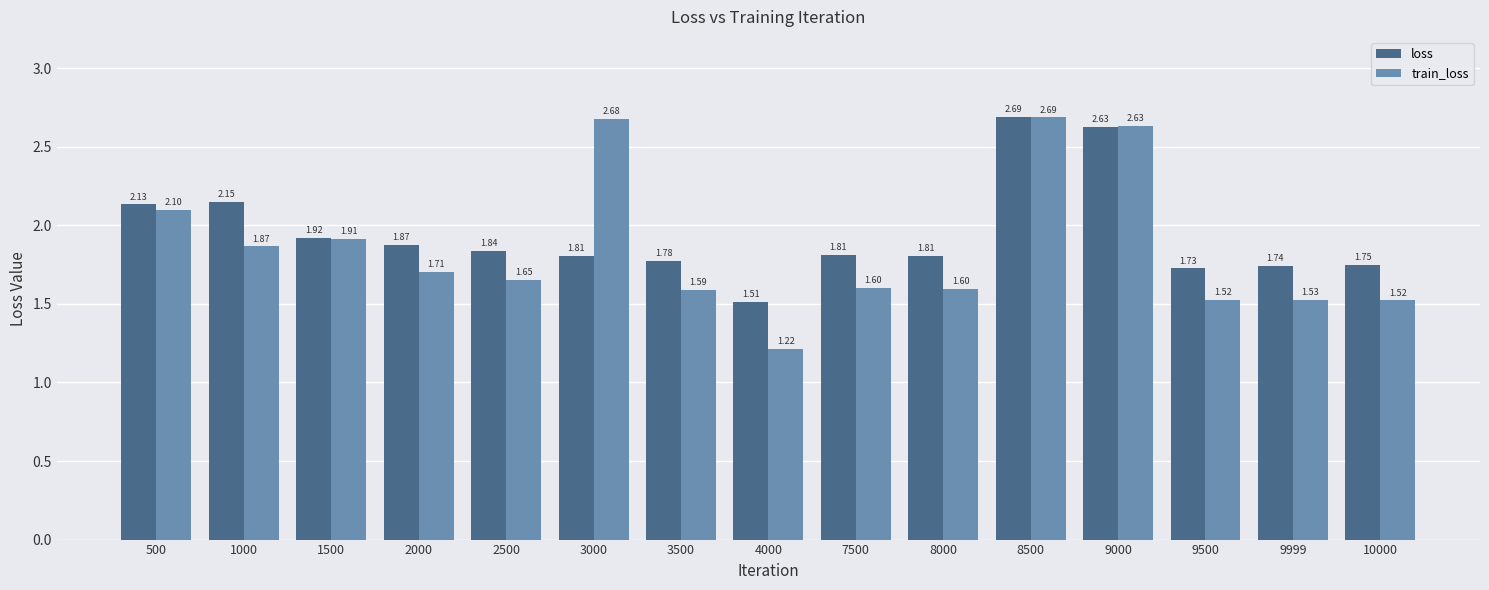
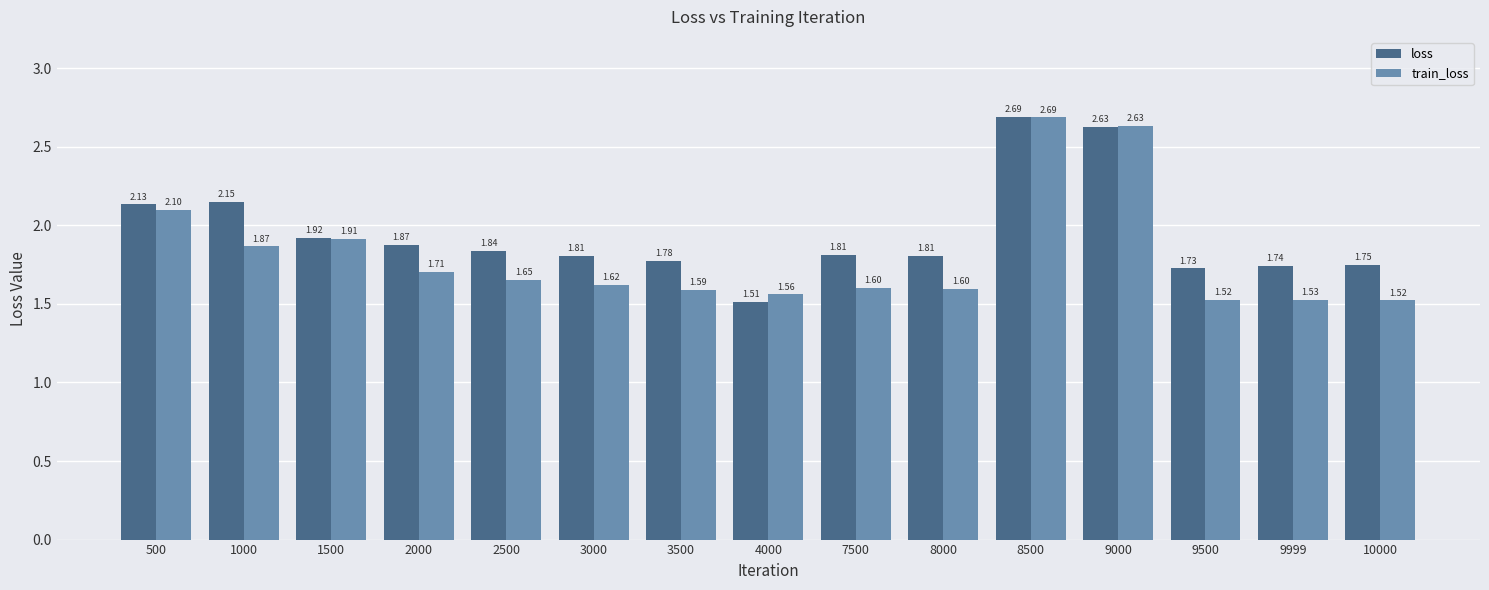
  {
    "loss": {
      "500": 2.13,
      "1000": 2.15,
      "1500": 1.92,
      "2000": 1.87,
      "2500": 1.84,
      "3000": 1.81,
      "3500": 1.78,
      "4000": 1.51,
      "7500": 1.81,
      "8000": 1.81,
      "8500": 2.69,
      "9000": 2.63,
      "9500": 1.73,
      "9999": 1.74,
      "10000": 1.75
    },
    "train_loss": {
      "500": 2.10,
      "1000": 1.87,
      "1500": 1.91,
      "2000": 1.71,
      "2500": 1.65,
-     "3000": 2.68,
+     "3000": 1.62,
      "3500": 1.59,
-     "4000": 1.22,
+     "4000": 1.56,
      "7500": 1.60,
      "8000": 1.60,
      "8500": 2.69,
      "9000": 2.63,
      "9500": 1.52,
      "9999": 1.53,
      "10000": 1.52
    }
  }
